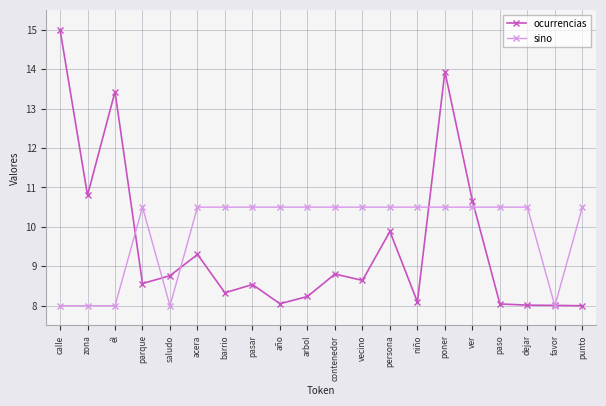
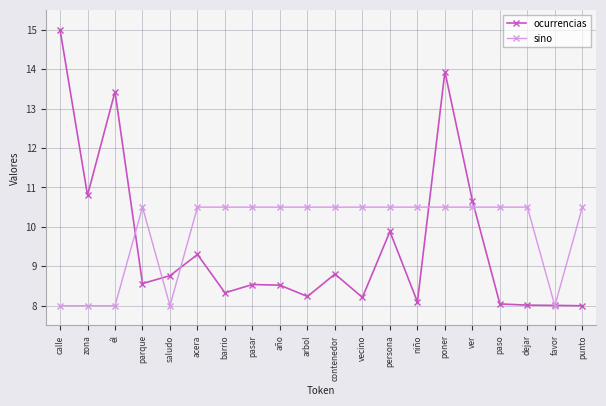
  {
    "ocurrencias": {
      "calle": 15.0,
      "zona": 10.8,
      "él": 13.4,
      "parque": 8.6,
      "saludo": 8.8,
      "acera": 9.3,
      "barrio": 8.3,
      "pasar": 8.5,
-     "año": 8.1,
+     "año": 8.5,
      "arbol": 8.2,
      "contenedor": 8.8,
-     "vecino": 8.6,
+     "vecino": 8.2,
      "persona": 9.9,
      "niño": 8.1,
      "poner": 13.9,
      "ver": 10.7,
      "paso": 8.0,
      "dejar": 8.0,
      "punto": 8.0
    },
    "sino": {
      "calle": 8.0,
      "zona": 8.0,
      "él": 8.0,
      "parque": 10.5,
      "saludo": 8.0,
      "acera": 10.5,
      "barrio": 10.5,
      "pasar": 10.5,
      "año": 10.5,
      "arbol": 10.5,
      "contenedor": 10.5,
      "vecino": 10.5,
      "persona": 10.5,
      "niño": 10.5,
      "poner": 10.5,
      "ver": 10.5,
      "paso": 10.5,
      "dejar": 10.5,
      "punto": 10.5
    }
  }
